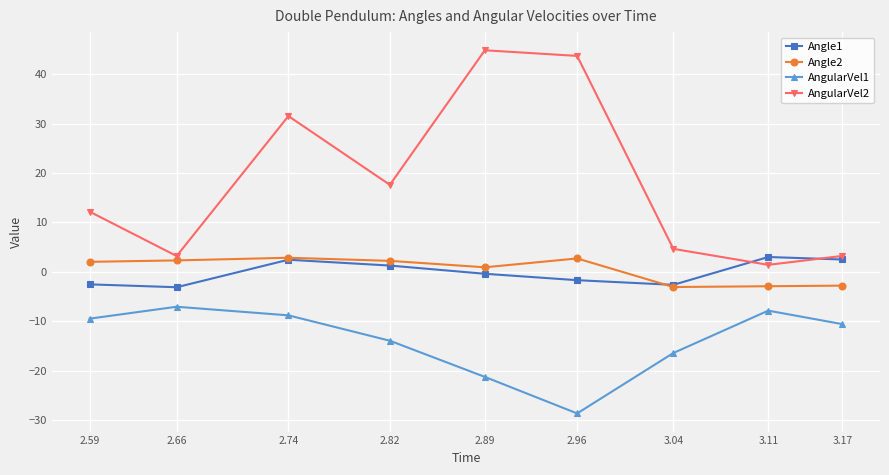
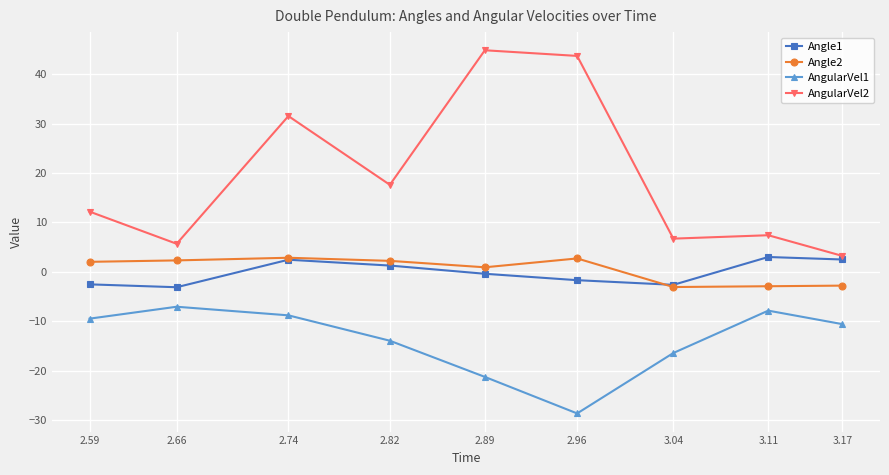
  {
    "Angle2": {
      "2.59": 2,
      "2.66": 2,
      "2.82": 2,
      "2.89": 1,
      "2.96": 3,
      "3.11": -3,
      "3.17": -3
    },
    "AngularVel2": {
      "2.59": 12,
-     "2.66": 3,
+     "2.66": 6,
      "2.74": 32,
      "2.82": 18,
      "2.89": 45,
      "2.96": 44,
-     "3.04": 5,
-     "3.11": 1,
+     "3.04": 7,
+     "3.11": 7,
      "3.17": 3
    }
  }
